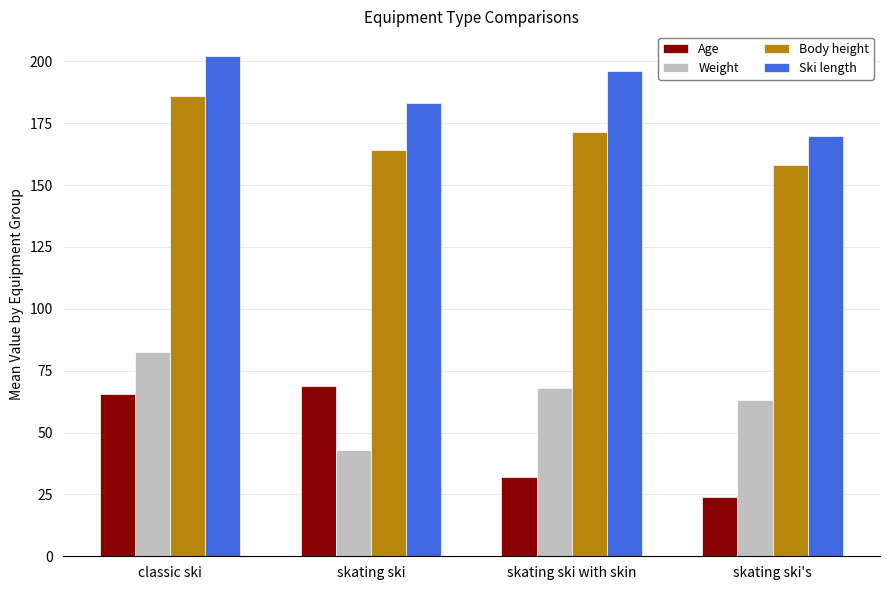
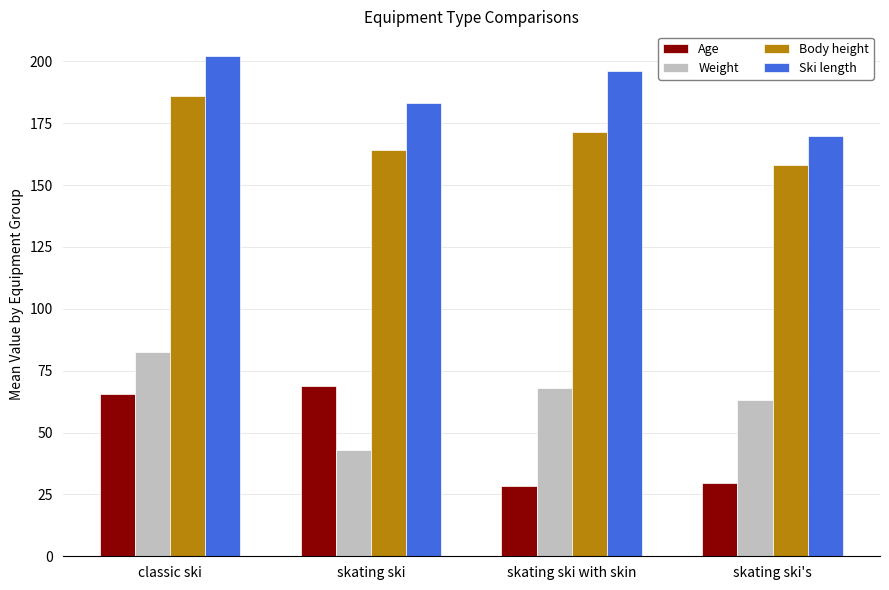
  {
    "Age": {
      "classic ski": 66,
      "skating ski": 69,
-     "skating ski with skin": 32,
-     "skating ski's": 24
+     "skating ski with skin": 29,
+     "skating ski's": 30
    },
    "Weight": {
      "classic ski": 83,
      "skating ski": 43,
      "skating ski with skin": 68,
      "skating ski's": 63
    },
    "Body height": {
      "classic ski": 186,
      "skating ski": 164,
      "skating ski with skin": 172,
      "skating ski's": 158
    },
    "Ski length": {
      "classic ski": 202,
      "skating ski": 183,
      "skating ski with skin": 196,
      "skating ski's": 170
    }
  }
